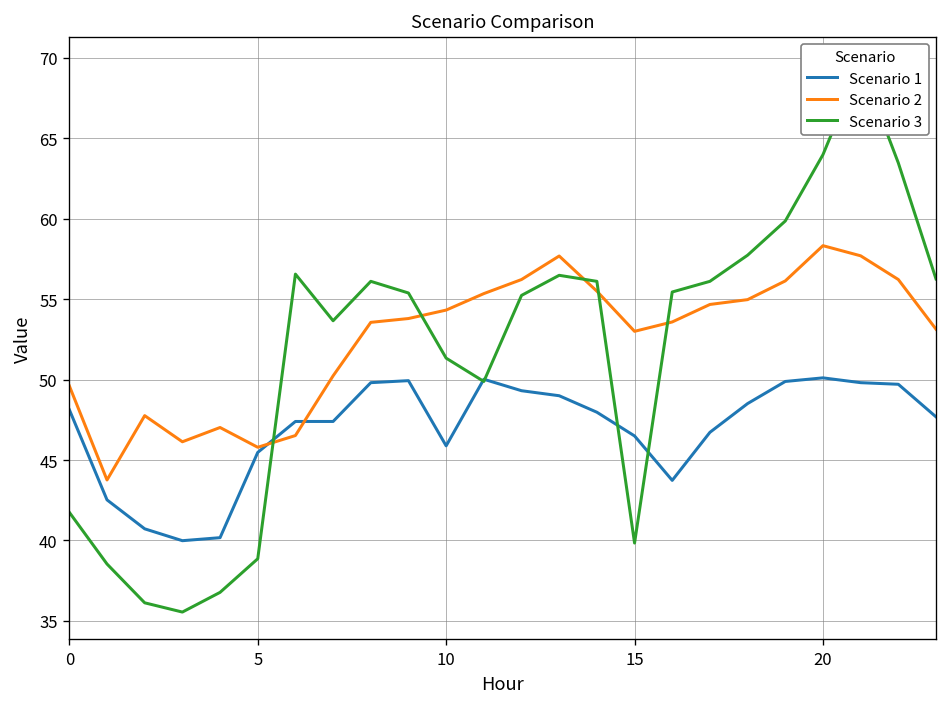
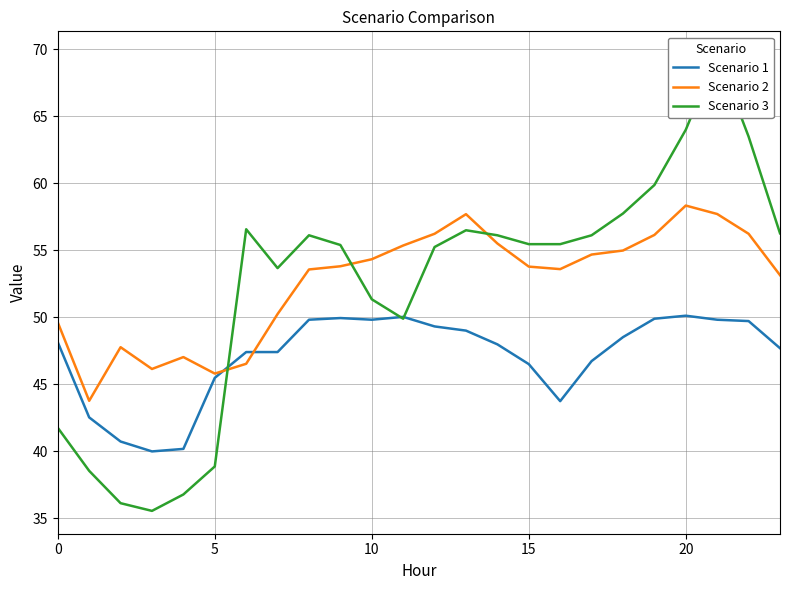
  {
    "Scenario 1": {
      "0": 48.1,
      "5": 45.5,
-     "10": 45.9,
+     "10": 49.8,
      "15": 46.5,
      "20": 50.1
    },
    "Scenario 2": {
      "0": 49.6,
      "5": 45.8,
      "10": 54.3,
-     "15": 53.0,
+     "15": 53.8,
      "20": 58.3
    },
    "Scenario 3": {
      "0": 41.7,
      "5": 38.9,
      "10": 51.3,
-     "15": 39.8,
+     "15": 55.4,
      "20": 64.0
    }
  }
